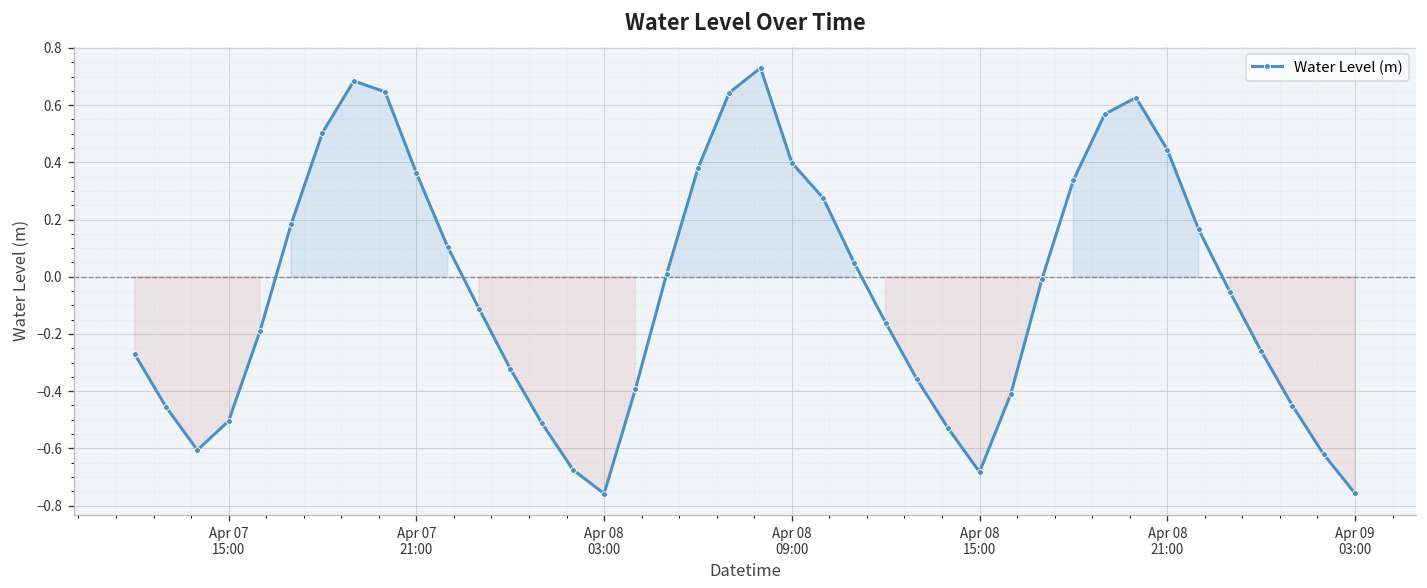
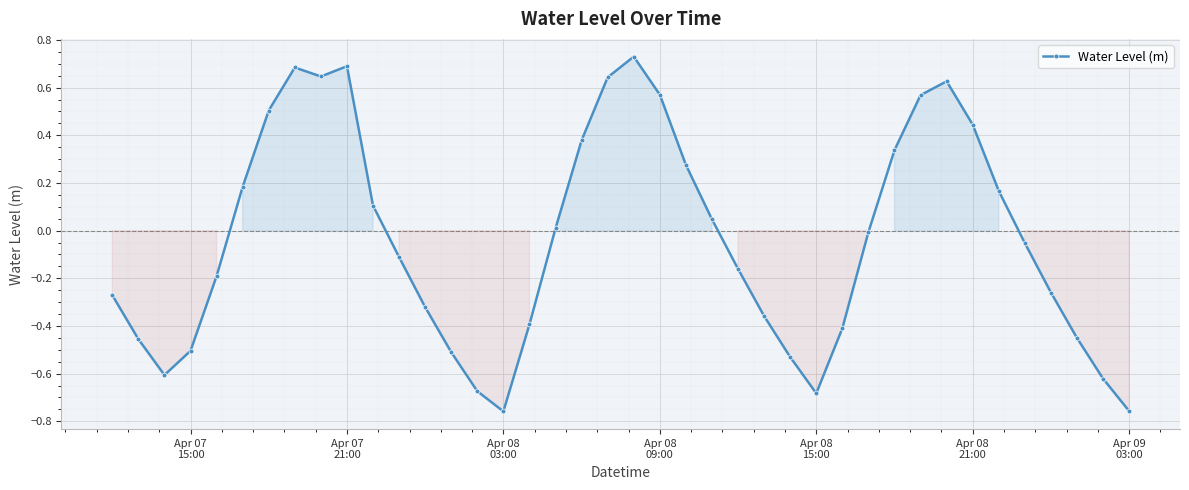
  {
    "Apr 07 15:00": -0.50,
-   "Apr 07 21:00": 0.36,
+   "Apr 07 21:00": 0.69,
    "Apr 08 03:00": -0.76,
-   "Apr 08 09:00": 0.40,
+   "Apr 08 09:00": 0.57,
    "Apr 08 15:00": -0.68,
    "Apr 08 21:00": 0.44,
    "Apr 09 03:00": -0.76
  }
